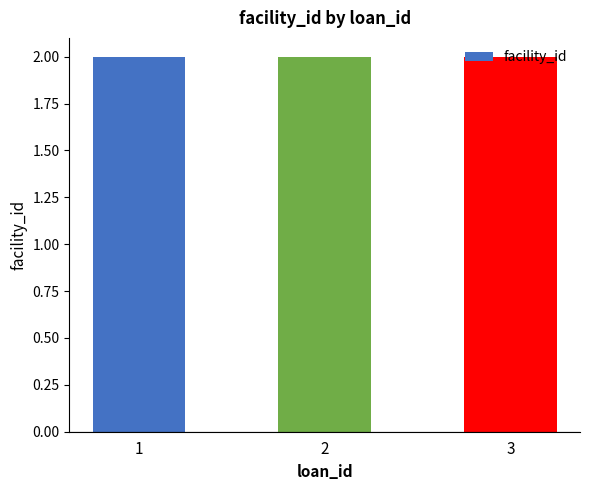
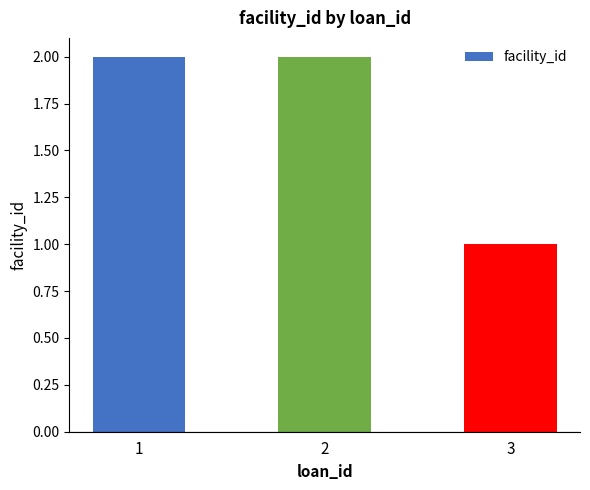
  {
    "1": 2,
    "2": 2,
-   "3": 2
+   "3": 1
  }
